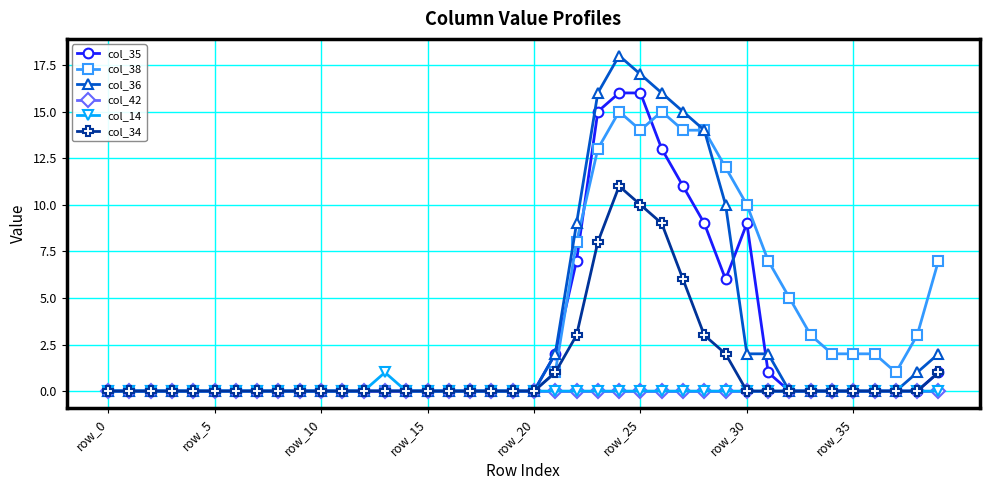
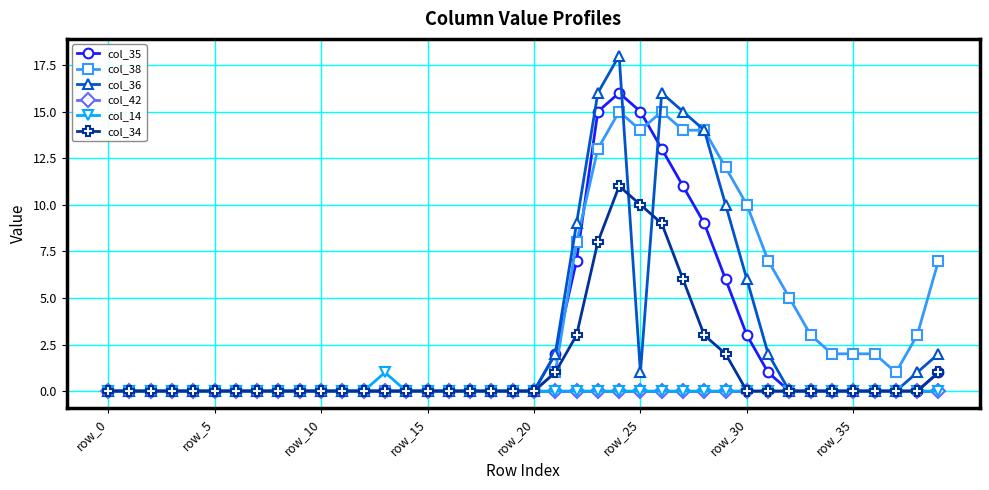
  {
    "col_35": {
-     "row_25": 16,
-     "row_30": 9
+     "row_25": 15,
+     "row_30": 3
    },
    "col_36": {
-     "row_25": 17,
-     "row_30": 2
+     "row_25": 1,
+     "row_30": 6
    },
    "col_34": {
      "row_25": 10
    }
  }
